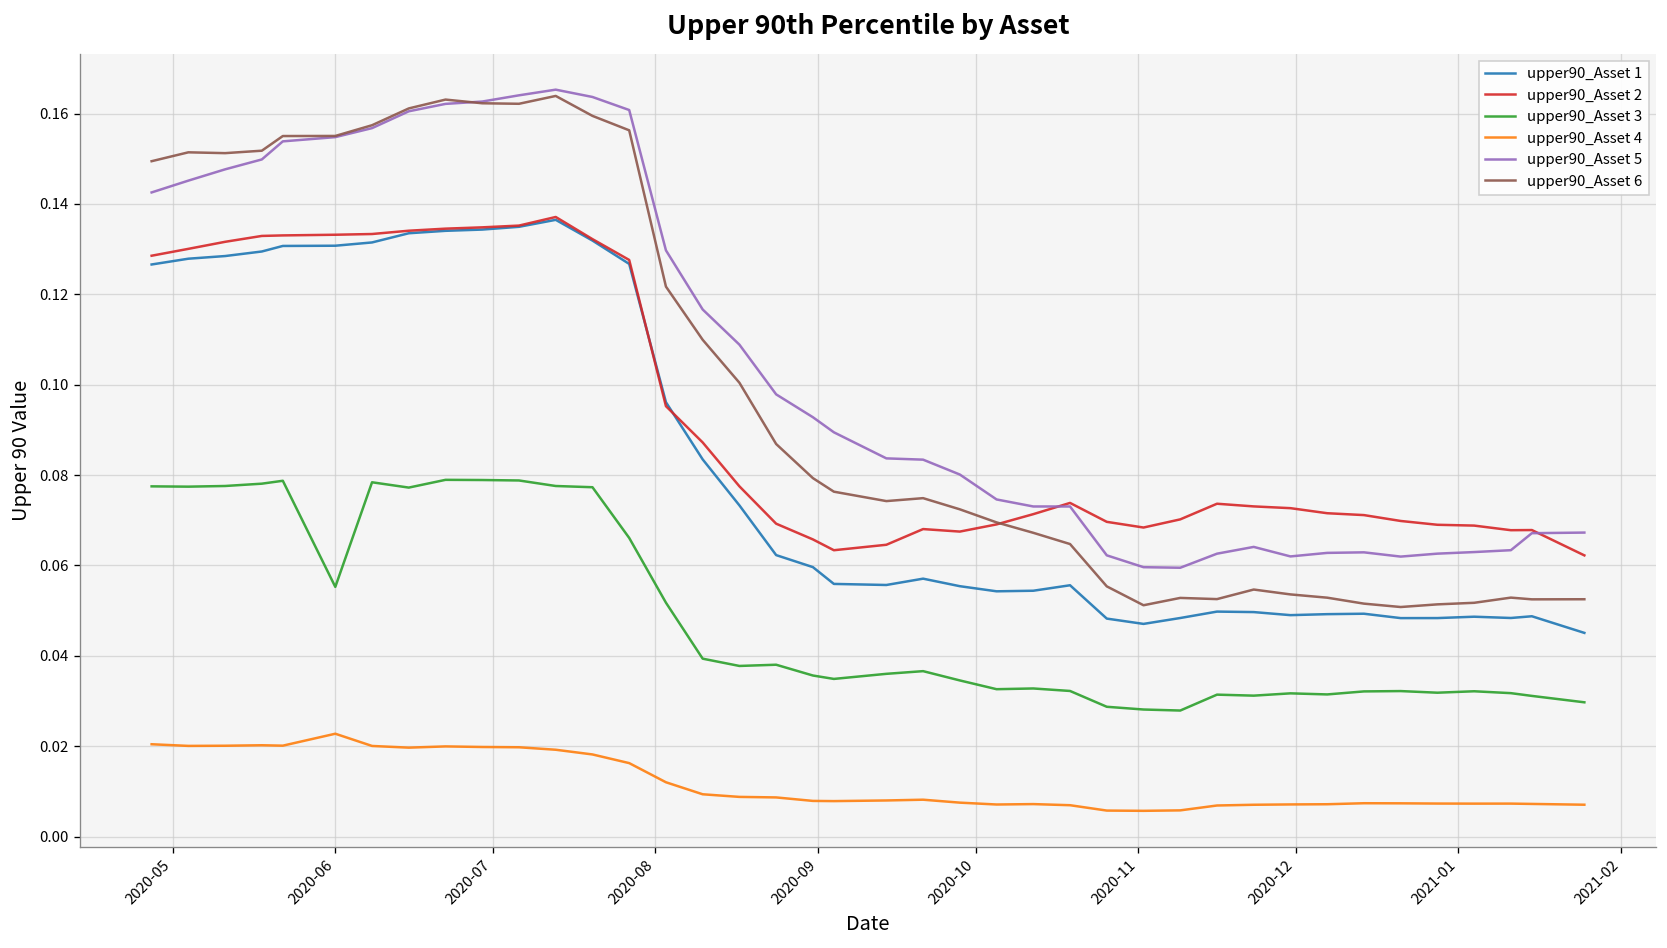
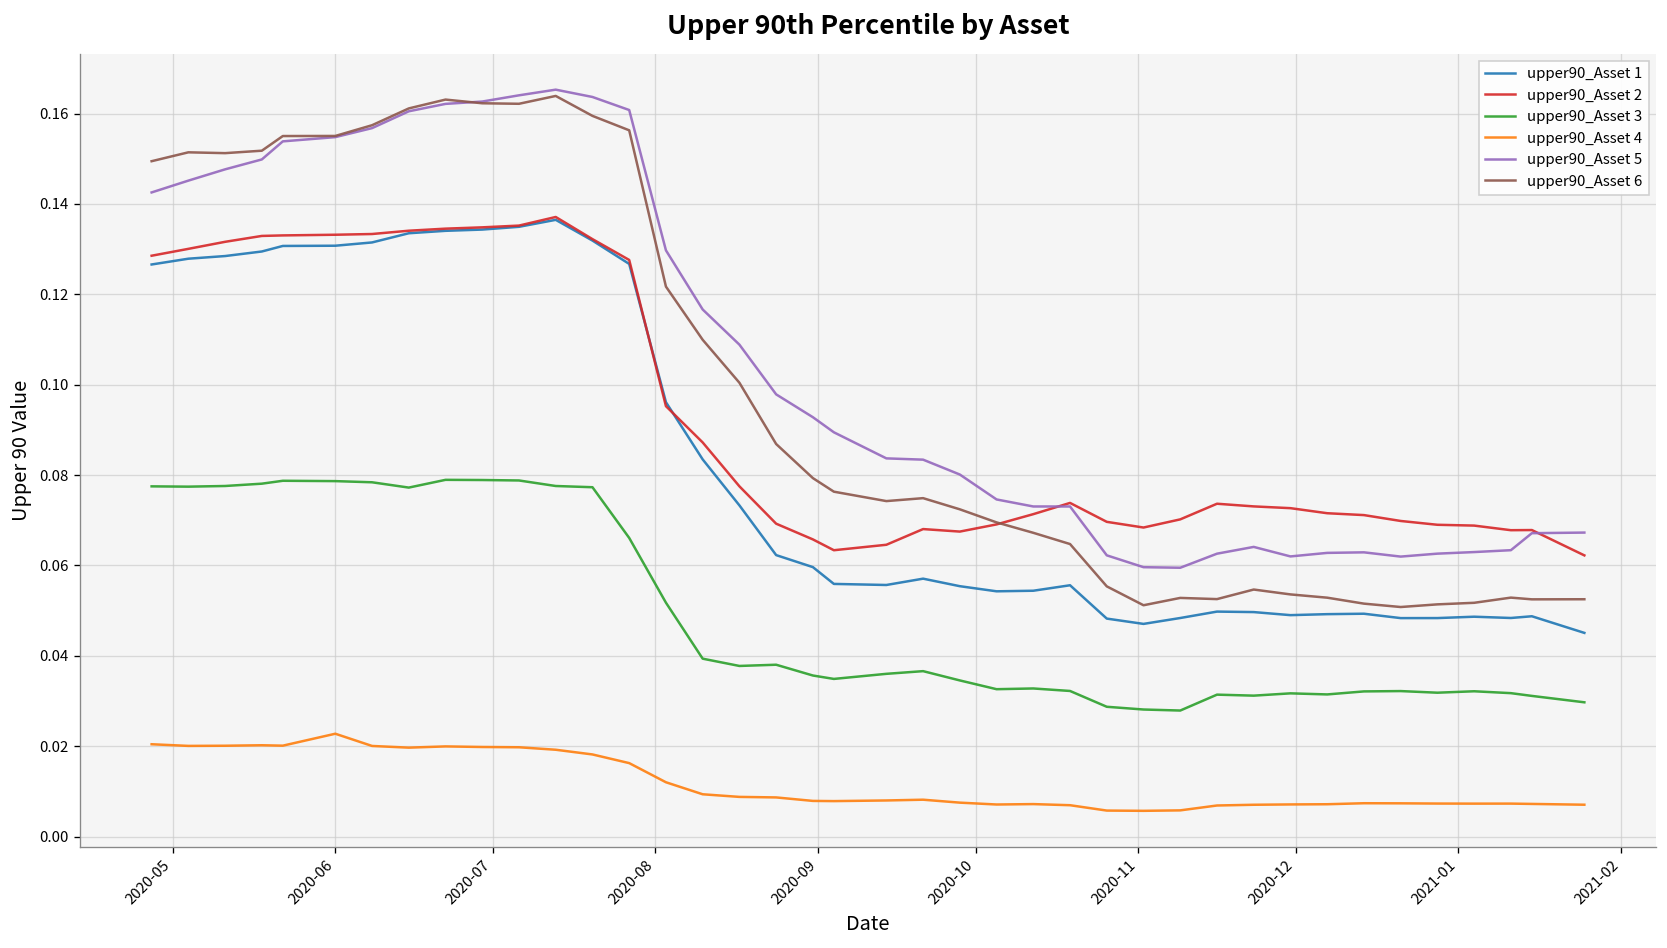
  {
    "upper90_Asset 1": {
      "2020-06": 0.131
    },
    "upper90_Asset 2": {
      "2020-06": 0.133
    },
    "upper90_Asset 3": {
-     "2020-06": 0.055
+     "2020-06": 0.079
    },
    "upper90_Asset 4": {
      "2020-06": 0.023
    }
  }
